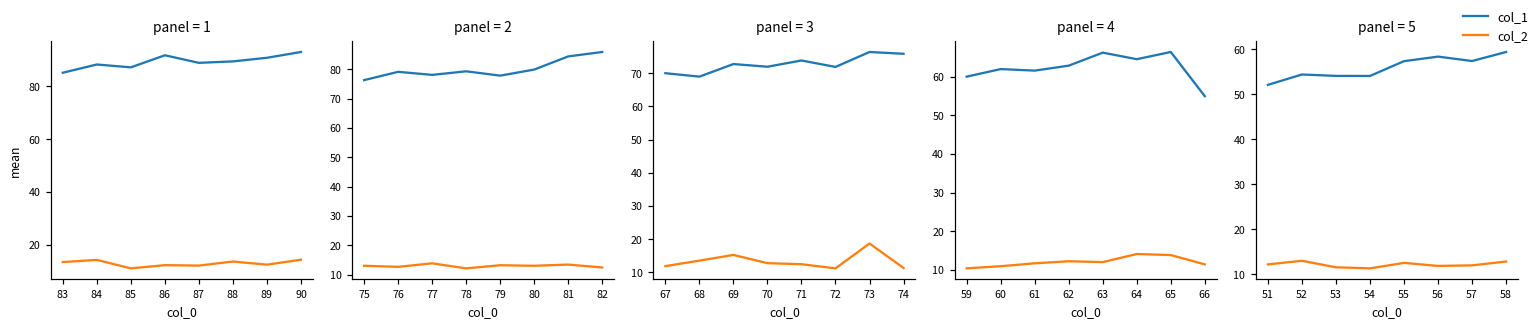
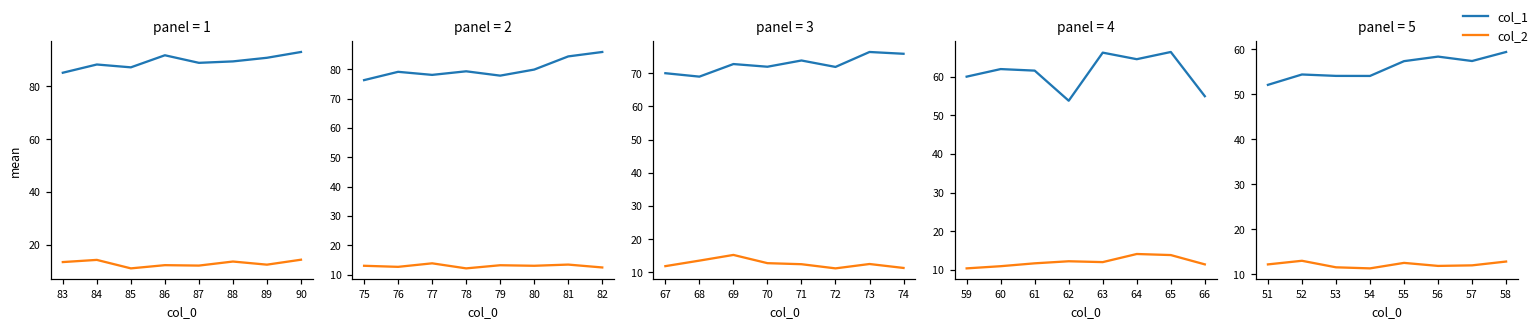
  {
    "panel = 1": {
      "col_1": {
        "83": 85,
        "84": 88,
        "85": 87,
        "86": 92,
        "87": 89,
        "88": 89,
        "89": 91,
        "90": 93
      },
      "col_2": {
        "83": 13,
        "84": 14,
        "85": 11,
        "86": 12,
        "87": 12,
        "88": 14,
        "89": 13,
        "90": 14
      }
    },
    "panel = 2": {
      "col_1": {
        "75": 76,
        "76": 79,
        "77": 78,
        "78": 79,
        "79": 78,
        "80": 80,
        "81": 84,
        "82": 86
      },
      "col_2": {
        "75": 13,
        "76": 13,
        "77": 14,
        "78": 12,
        "79": 13,
        "80": 13,
        "81": 13,
        "82": 12
      }
    },
    "panel = 3": {
      "col_1": {
        "67": 70,
        "68": 69,
        "69": 73,
        "70": 72,
        "71": 74,
        "72": 72,
        "73": 76,
        "74": 76
      },
      "col_2": {
        "67": 12,
        "68": 14,
        "69": 15,
        "70": 13,
        "71": 12,
        "72": 11,
-       "73": 19,
+       "73": 13,
        "74": 11
      }
    },
    "panel = 4": {
      "col_1": {
        "59": 60,
        "60": 62,
        "61": 62,
-       "62": 63,
+       "62": 54,
        "63": 66,
        "64": 65,
        "65": 66,
        "66": 55
      },
      "col_2": {
        "59": 10,
        "60": 11,
        "61": 12,
        "62": 12,
        "63": 12,
        "64": 14,
        "65": 14,
        "66": 11
      }
    },
    "panel = 5": {
      "col_1": {
        "51": 52,
        "52": 54,
        "53": 54,
        "54": 54,
        "55": 57,
        "56": 58,
        "57": 57,
        "58": 59
      },
      "col_2": {
        "51": 12,
        "52": 13,
        "53": 12,
        "54": 11,
        "55": 13,
        "56": 12,
        "57": 12,
        "58": 13
      }
    }
  }
